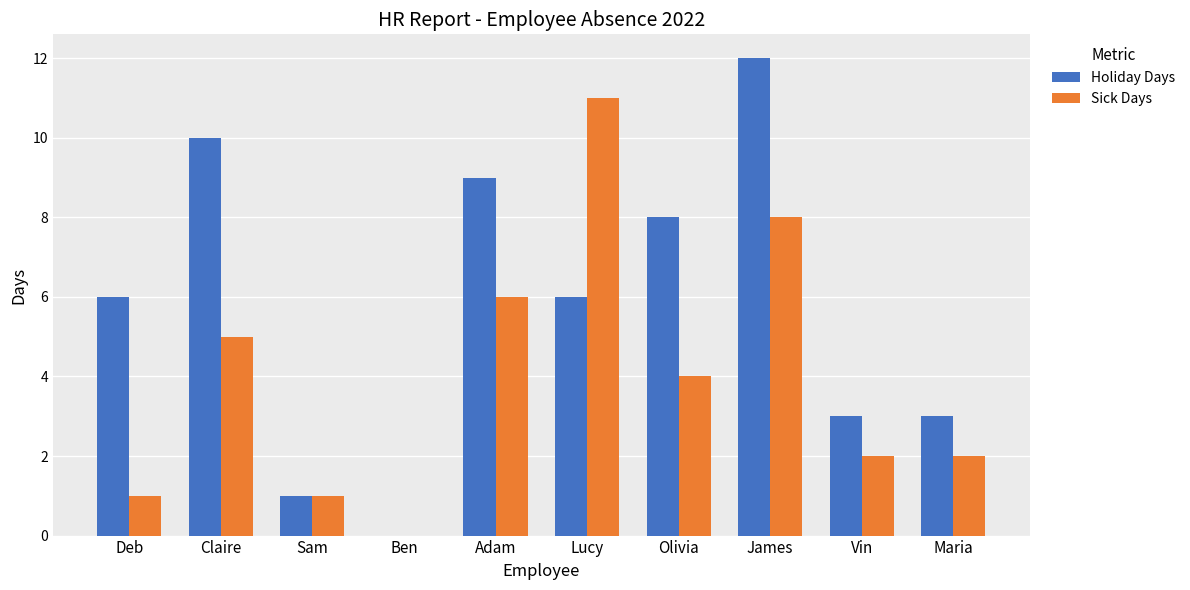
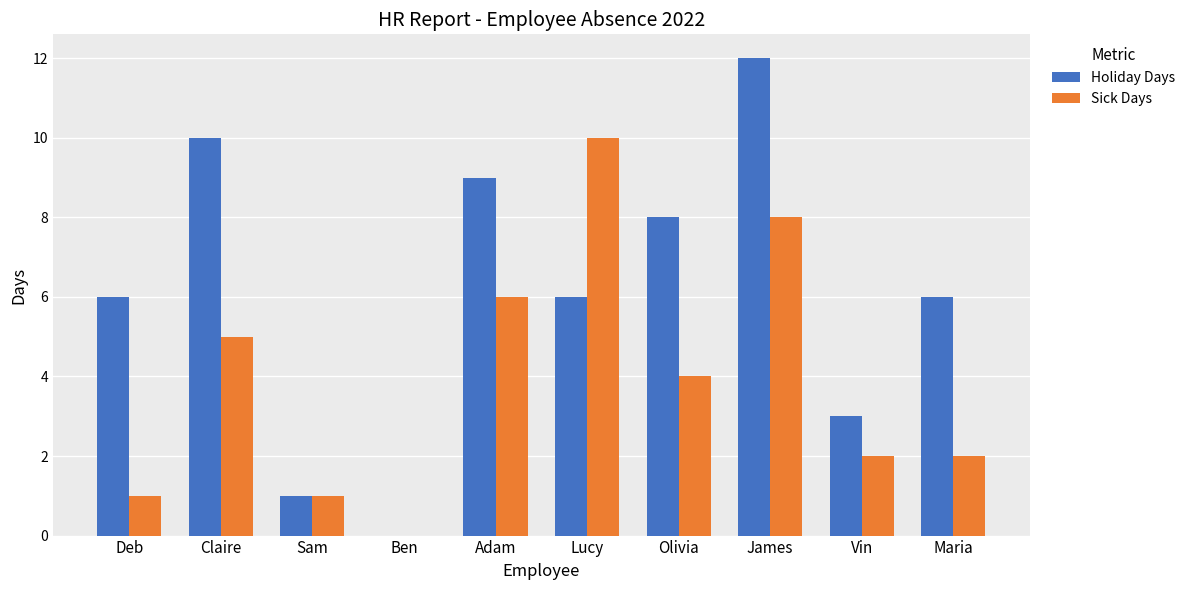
  {
    "Holiday Days": {
      "Deb": 6,
      "Claire": 10,
      "Sam": 1,
      "Ben": 0,
      "Adam": 9,
      "Lucy": 6,
      "Olivia": 8,
      "James": 12,
      "Vin": 3,
-     "Maria": 3
+     "Maria": 6
    },
    "Sick Days": {
      "Deb": 1,
      "Claire": 5,
      "Sam": 1,
      "Ben": 0,
      "Adam": 6,
-     "Lucy": 11,
+     "Lucy": 10,
      "Olivia": 4,
      "James": 8,
      "Vin": 2,
      "Maria": 2
    }
  }
